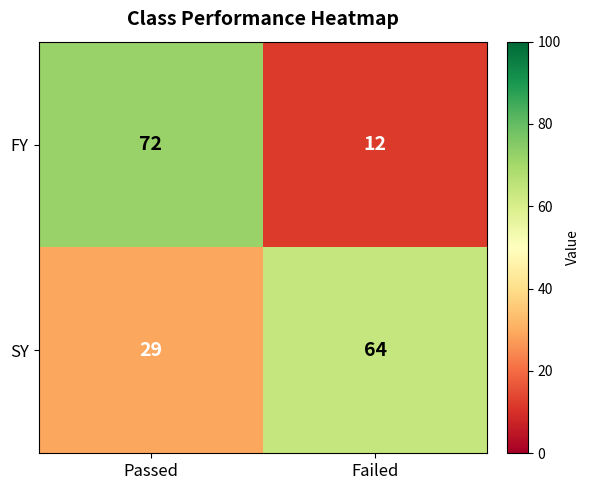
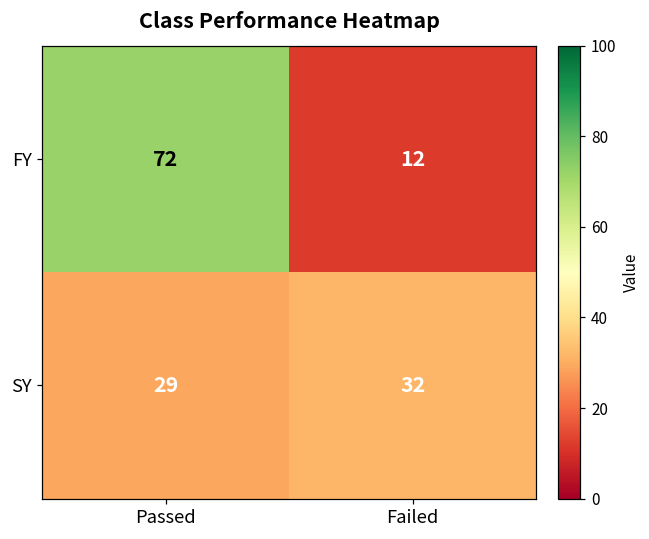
  {
    "FY": {
      "Passed": 72,
      "Failed": 12
    },
    "SY": {
      "Passed": 29,
-     "Failed": 64
+     "Failed": 32
    }
  }
